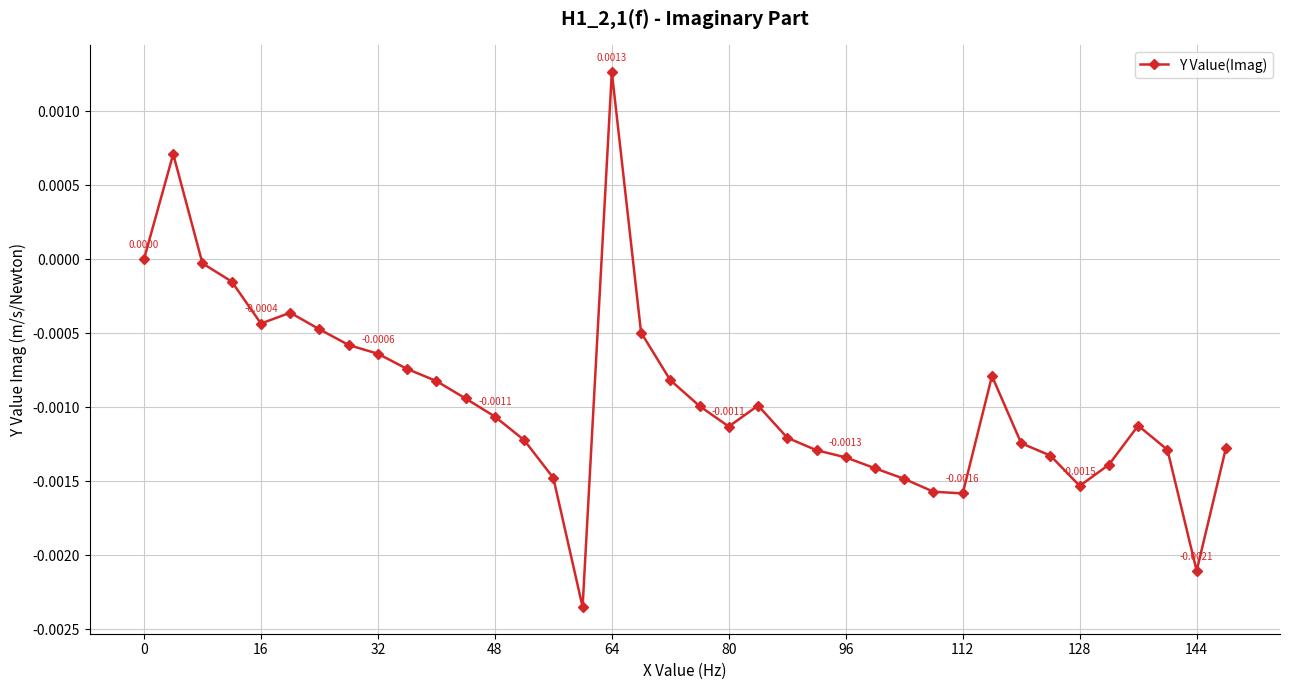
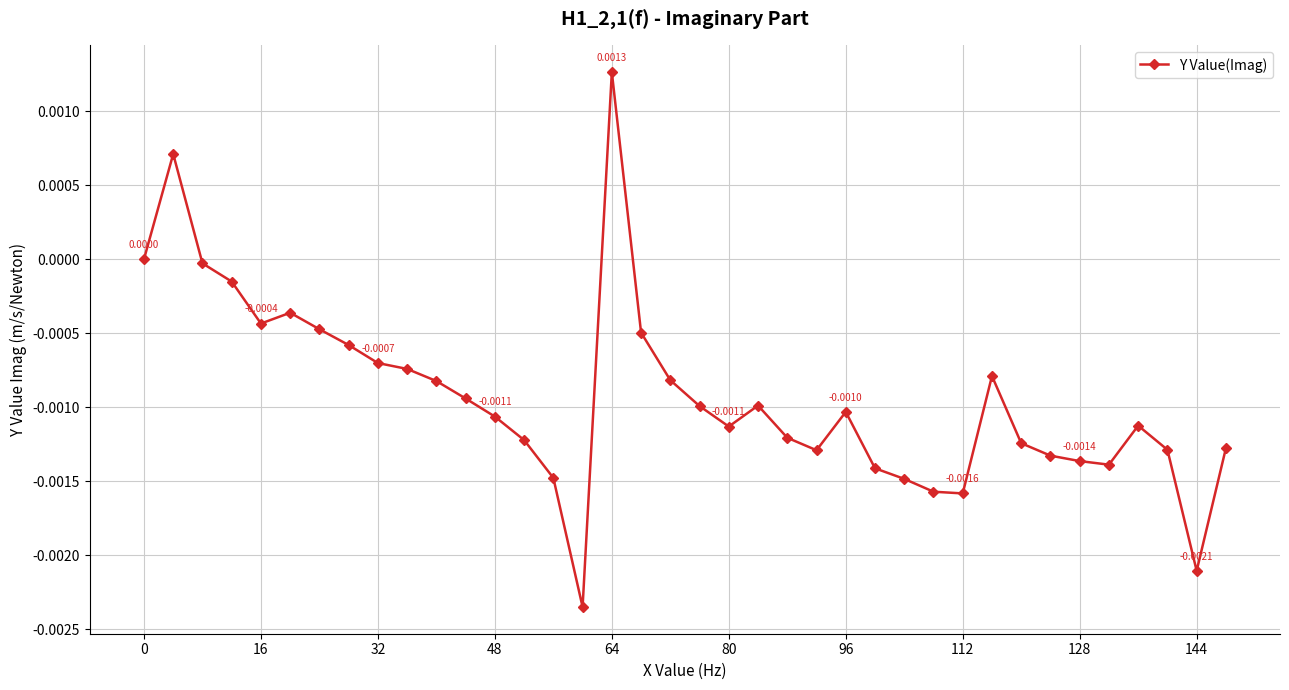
  {
    "0": 0.0000,
    "16": -0.0004,
-   "32": -0.0006,
+   "32": -0.0007,
    "48": -0.0011,
    "64": 0.0013,
    "80": -0.0011,
-   "96": -0.0013,
+   "96": -0.0010,
    "112": -0.0016,
-   "128": -0.0015,
+   "128": -0.0014,
    "144": -0.0021
  }
